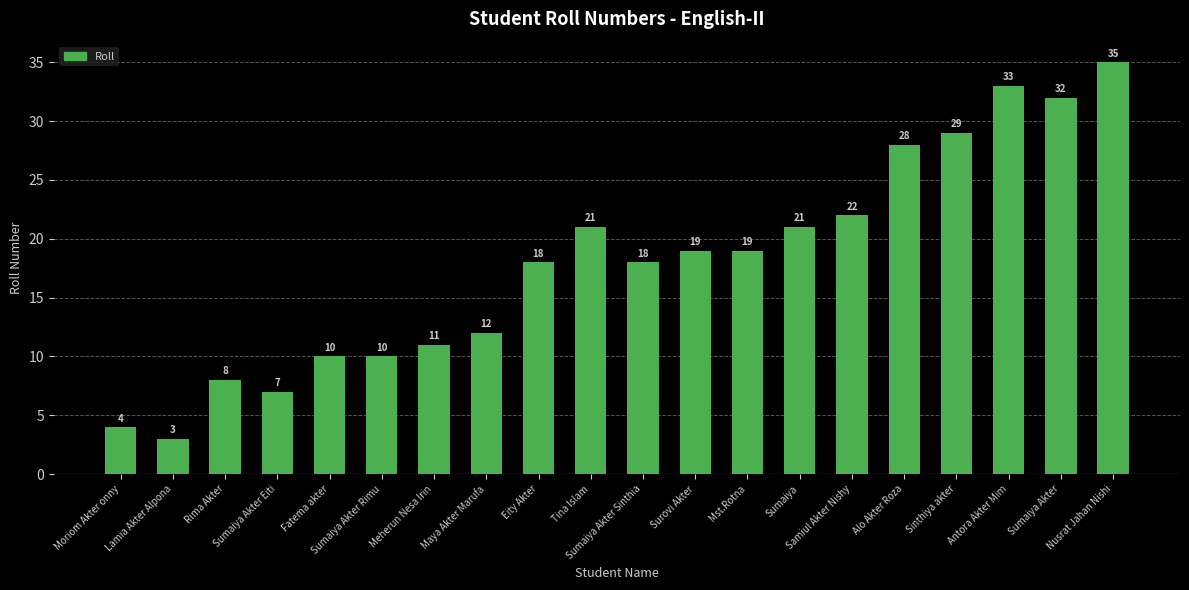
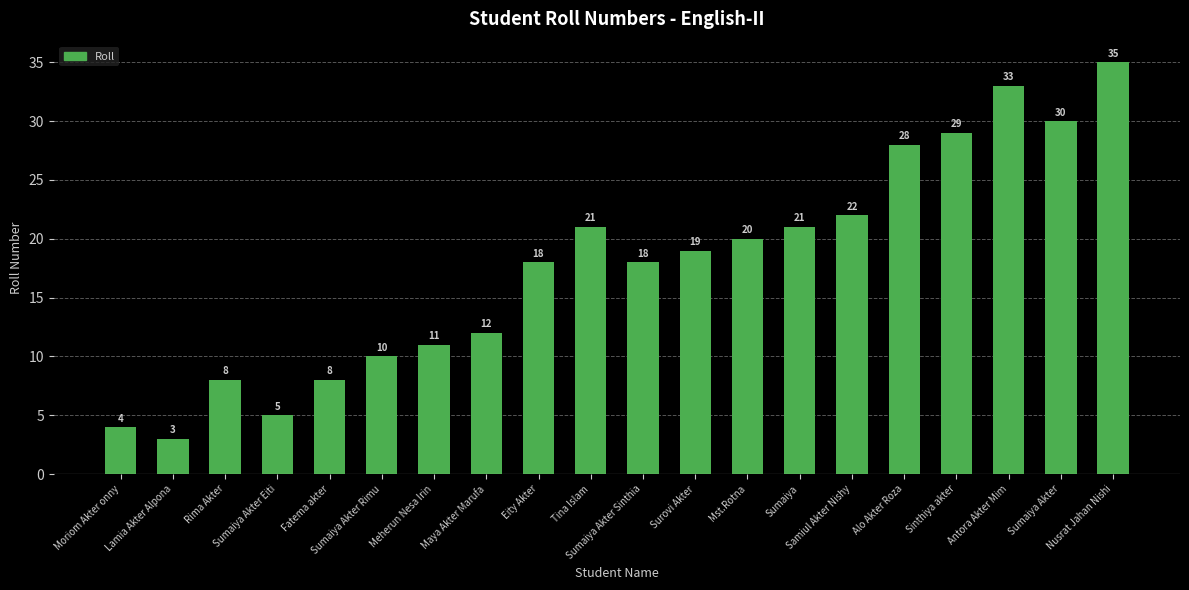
  {
    "Moriom Akter onny": 4,
    "Lamia Akter Alpona": 3,
    "Rima Akter": 8,
-   "Sumaiya Akter Eiti": 7,
-   "Fatema akter": 10,
+   "Sumaiya Akter Eiti": 5,
+   "Fatema akter": 8,
    "Sumaiya Akter Rimu": 10,
    "Meherun Nesa Irin": 11,
    "Maya Akter Marufa": 12,
    "Eity Akter": 18,
    "Tina Islam": 21,
    "Sumaiya Akter Sinthia": 18,
    "Surovi Akter": 19,
-   "Mst.Rotna": 19,
+   "Mst.Rotna": 20,
    "Sumaiya": 21,
    "Samiul Akter Nishy": 22,
    "Alo Akter Roza": 28,
    "Sinthiya akter": 29,
    "Antora Akter Mim": 33,
-   "Sumaiya Akter": 32,
+   "Sumaiya Akter": 30,
    "Nusrat Jahan Nishi": 35
  }
